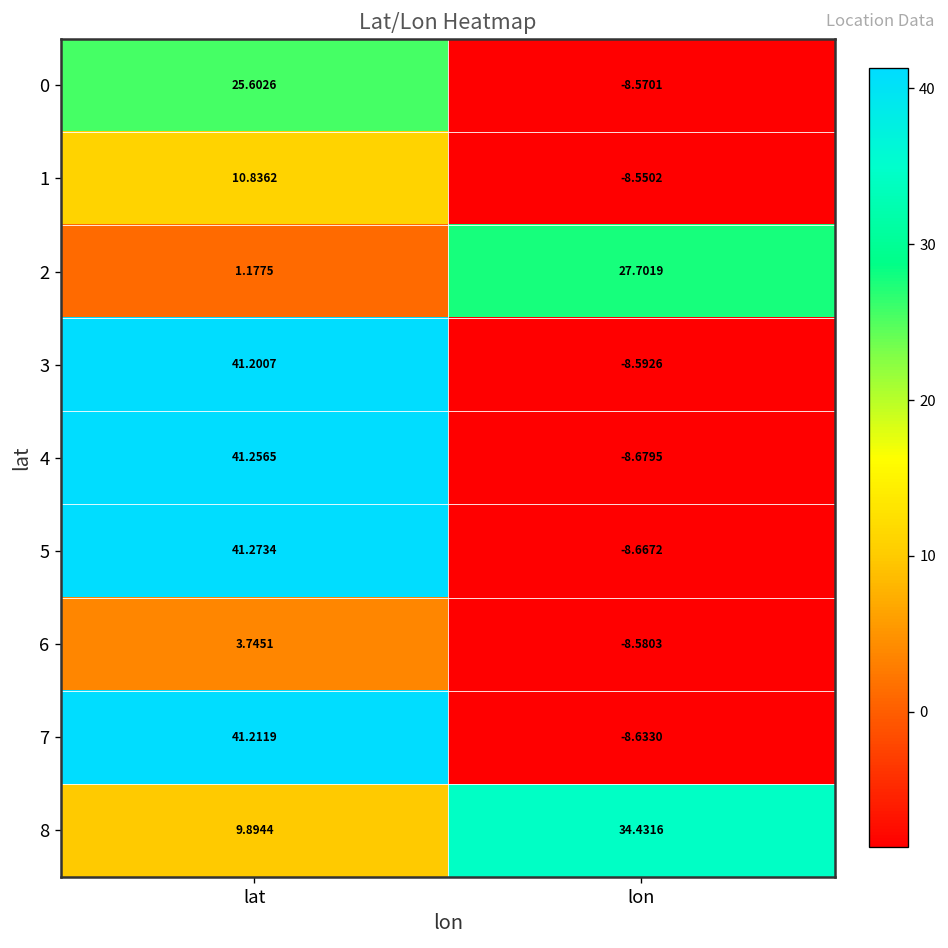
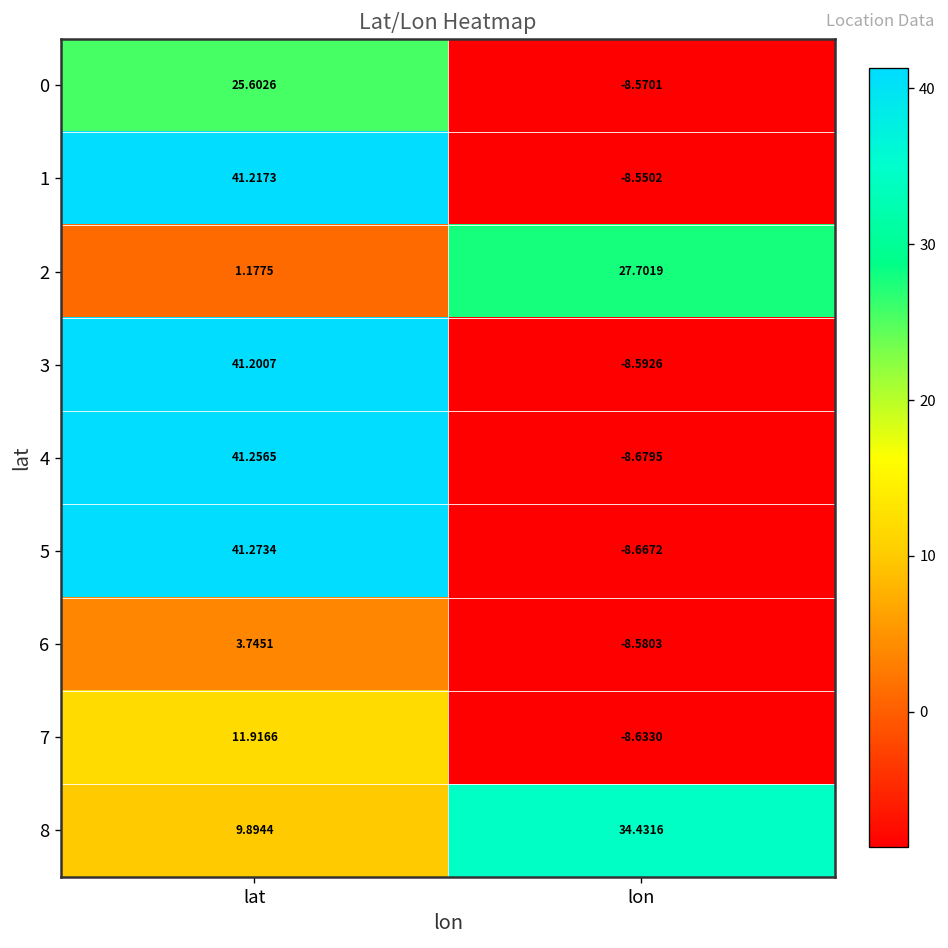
  {
    "0": {
      "lat": 25.6026,
      "lon": -8.5701
    },
    "1": {
-     "lat": 10.8362,
+     "lat": 41.2173,
      "lon": -8.5502
    },
    "2": {
      "lat": 1.1775,
      "lon": 27.7019
    },
    "3": {
      "lat": 41.2007,
      "lon": -8.5926
    },
    "4": {
      "lat": 41.2565,
      "lon": -8.6795
    },
    "5": {
      "lat": 41.2734,
      "lon": -8.6672
    },
    "6": {
      "lat": 3.7451,
      "lon": -8.5803
    },
    "7": {
-     "lat": 41.2119,
+     "lat": 11.9166,
      "lon": -8.6330
    },
    "8": {
      "lat": 9.8944,
      "lon": 34.4316
    }
  }
